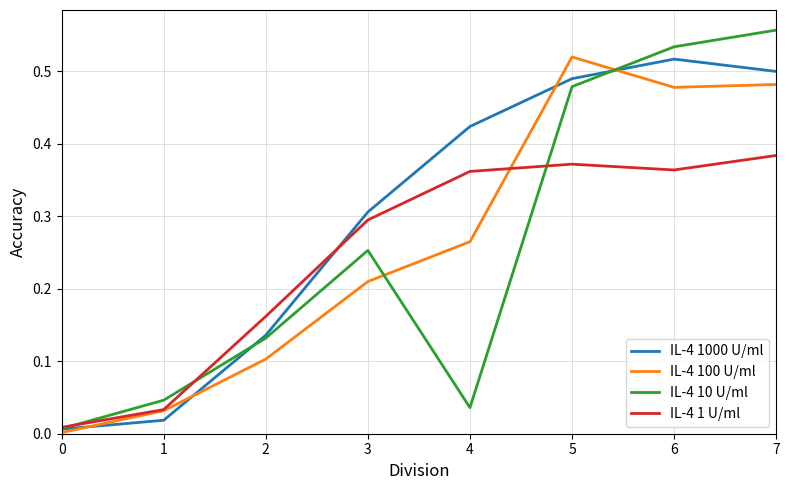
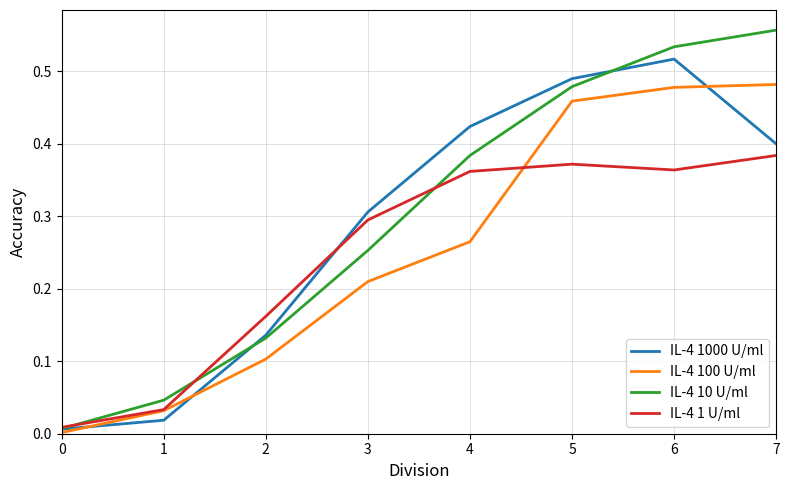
  {
    "IL-4 1000 U/ml": {
      "1": 0.02,
      "2": 0.14,
      "3": 0.31,
      "4": 0.42,
      "5": 0.49,
      "6": 0.52,
-     "7": 0.5
+     "7": 0.4
    },
    "IL-4 100 U/ml": {
      "0": 0.00,
      "2": 0.10,
      "3": 0.21,
      "4": 0.27,
-     "5": 0.52,
+     "5": 0.46,
      "6": 0.48,
      "7": 0.48
    },
    "IL-4 10 U/ml": {
      "1": 0.05,
      "2": 0.13,
      "3": 0.25,
-     "4": 0.04,
+     "4": 0.38,
      "5": 0.48,
      "6": 0.53,
      "7": 0.56
    },
    "IL-4 1 U/ml": {
      "2": 0.16,
      "3": 0.30,
      "4": 0.36,
      "5": 0.37,
      "6": 0.36,
      "7": 0.38
    }
  }
